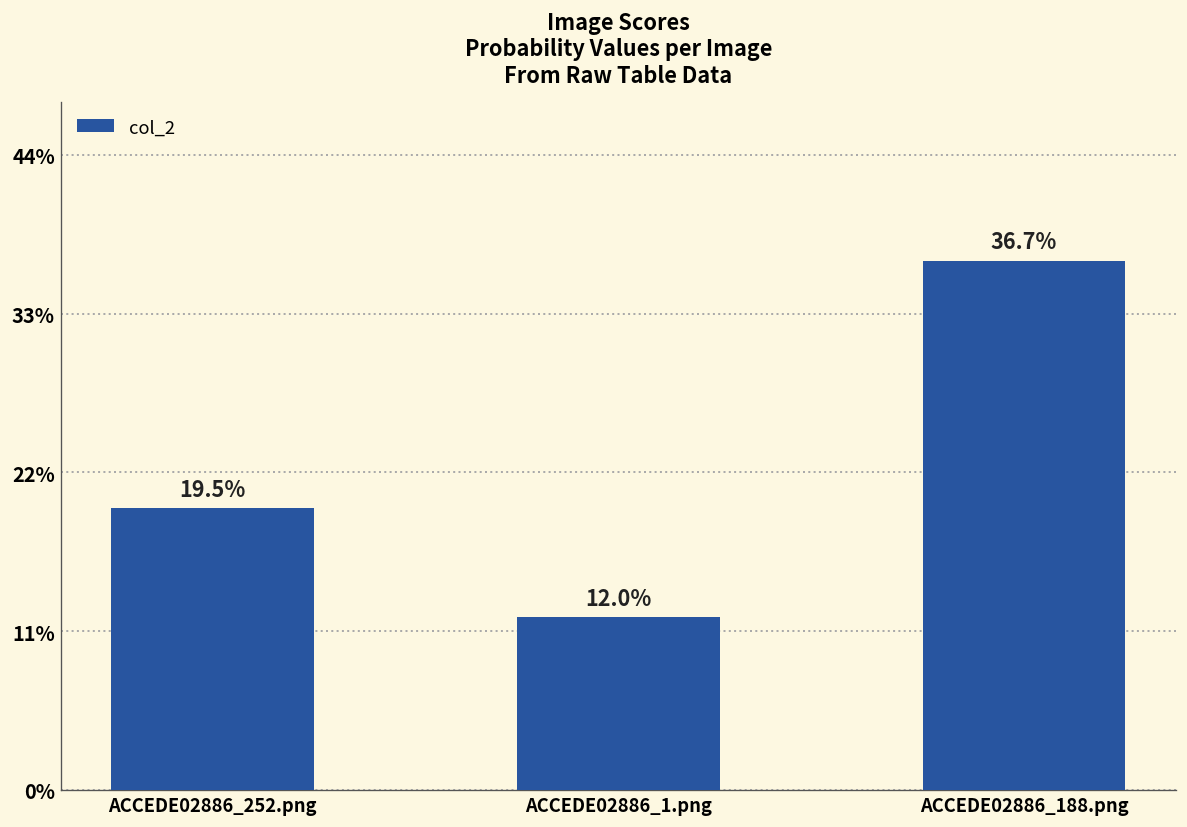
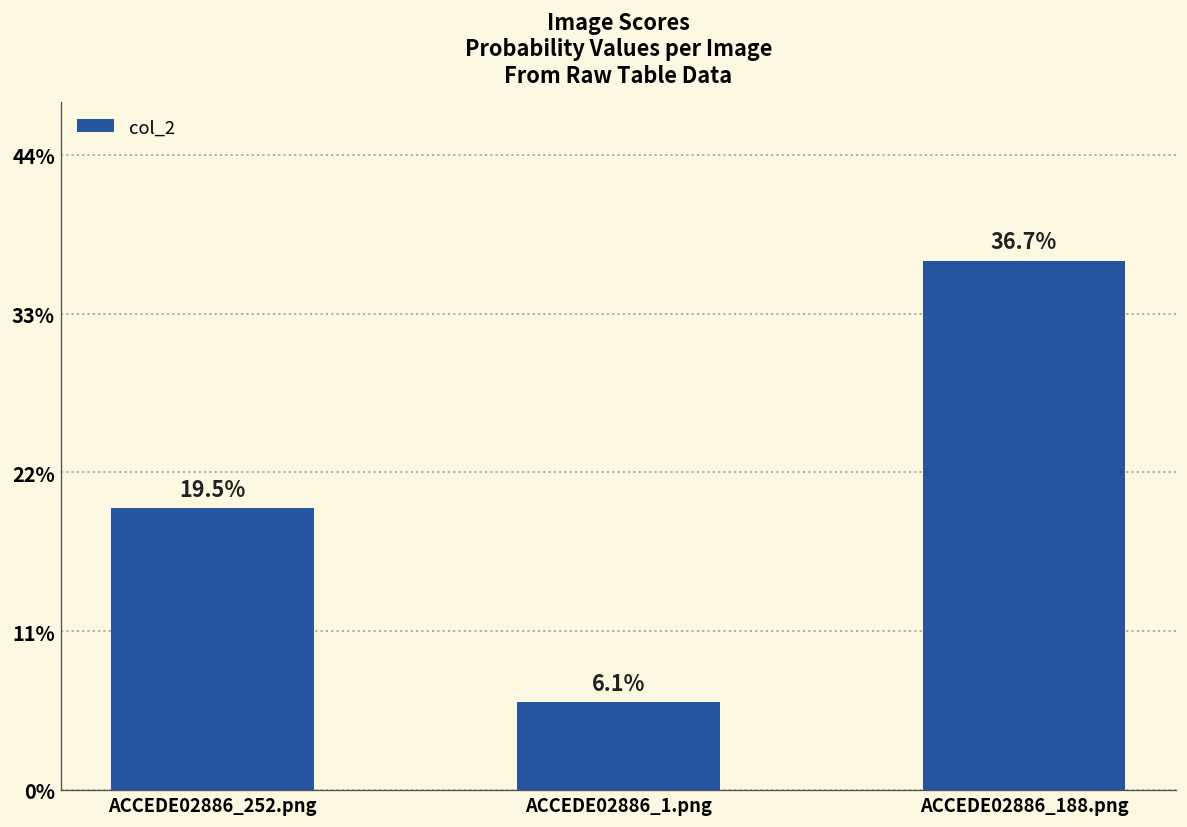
  {
    "ACCEDE02886_252.png": "19.5%",
-   "ACCEDE02886_1.png": "12.0%",
+   "ACCEDE02886_1.png": "6.1%",
    "ACCEDE02886_188.png": "36.7%"
  }
